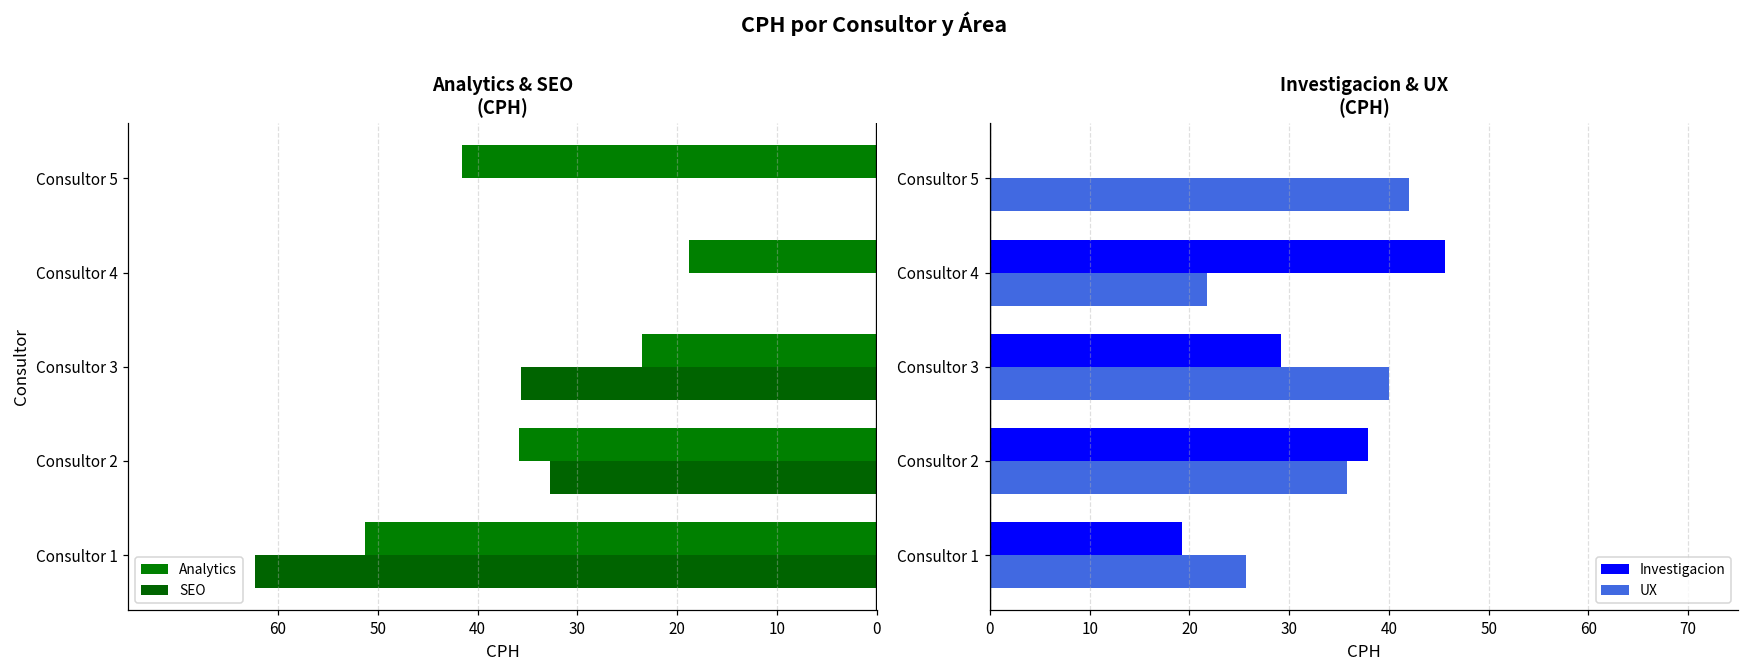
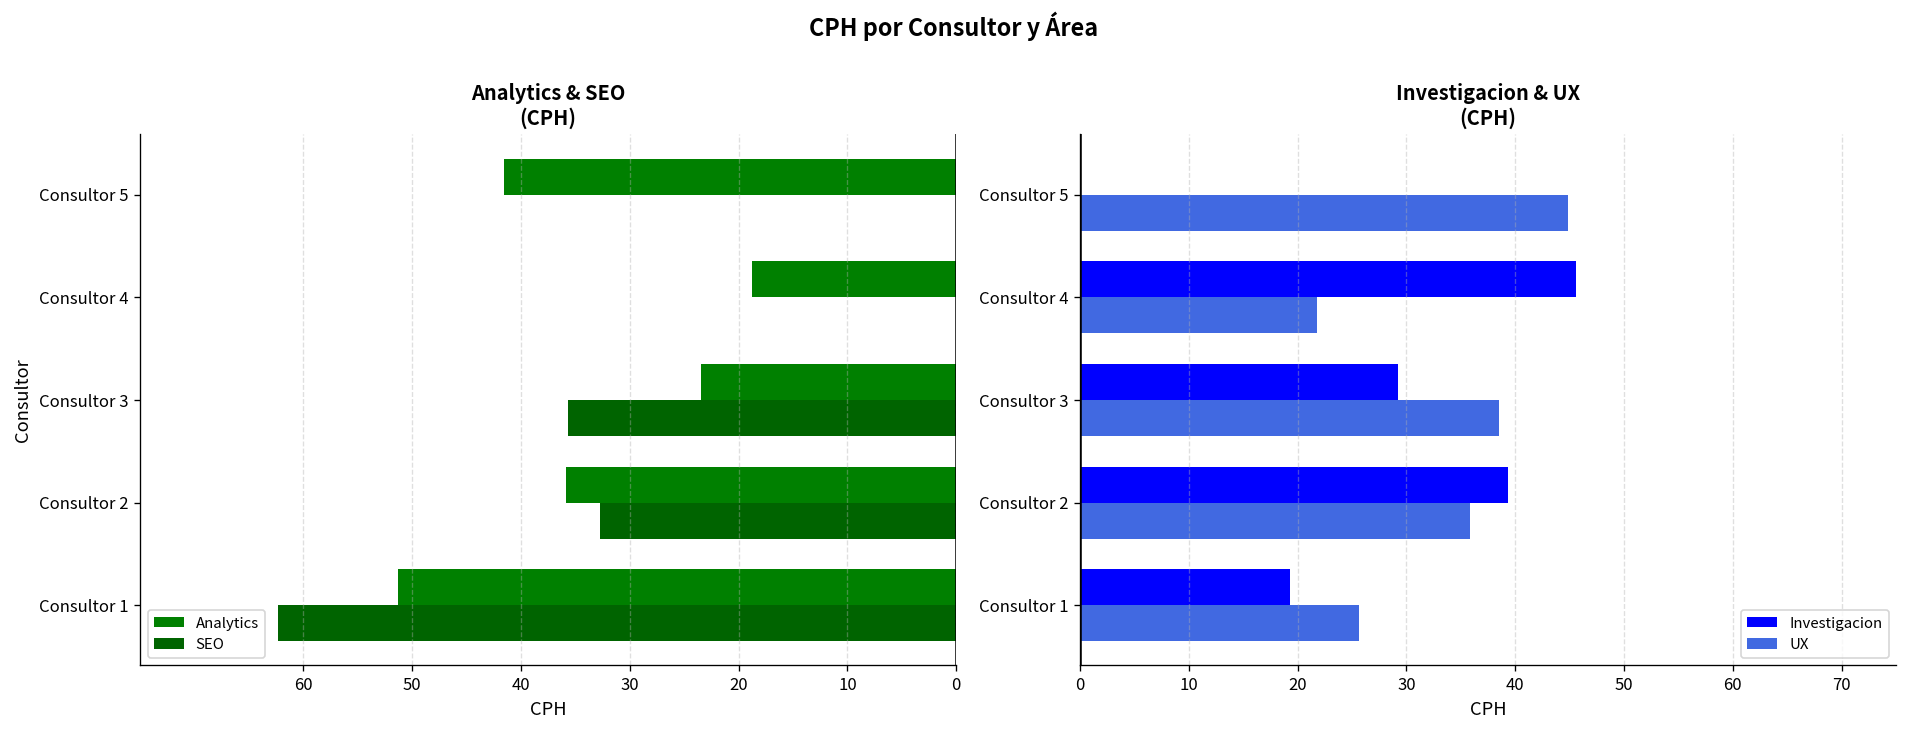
  {
    "Investigacion & UX (CPH)": {
      "Investigacion": {
        "Consultor 5": 0,
        "Consultor 4": 46,
        "Consultor 3": 29,
-       "Consultor 2": 38,
+       "Consultor 2": 39,
        "Consultor 1": 19
      },
      "UX": {
-       "Consultor 5": 42,
+       "Consultor 5": 45,
        "Consultor 4": 22,
-       "Consultor 3": 40,
+       "Consultor 3": 39,
        "Consultor 2": 36,
        "Consultor 1": 26
      }
    }
  }
